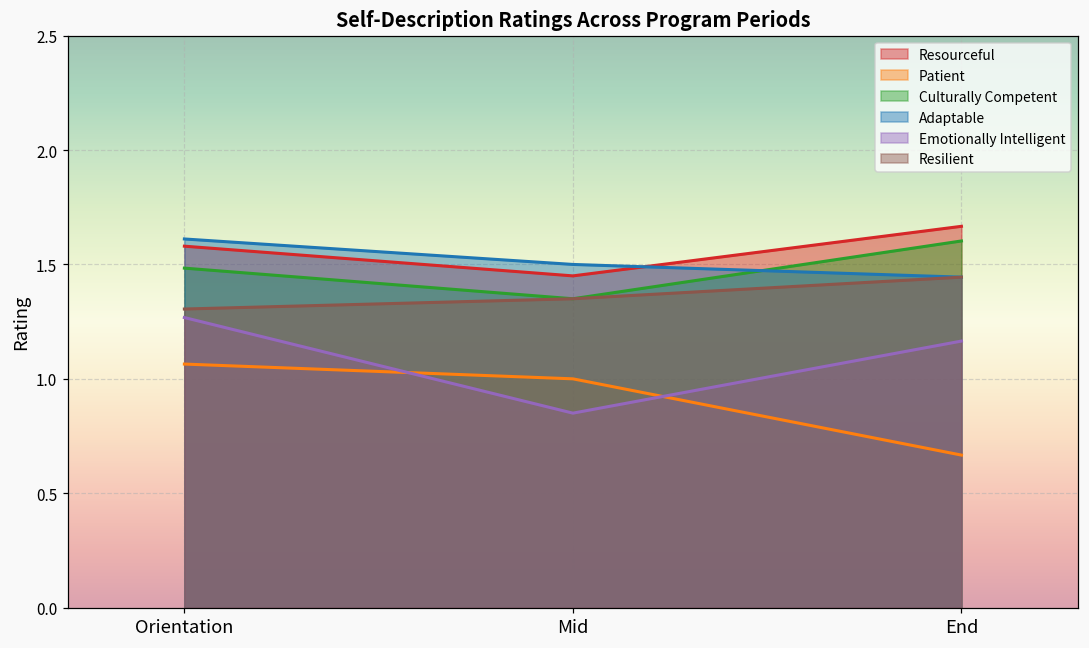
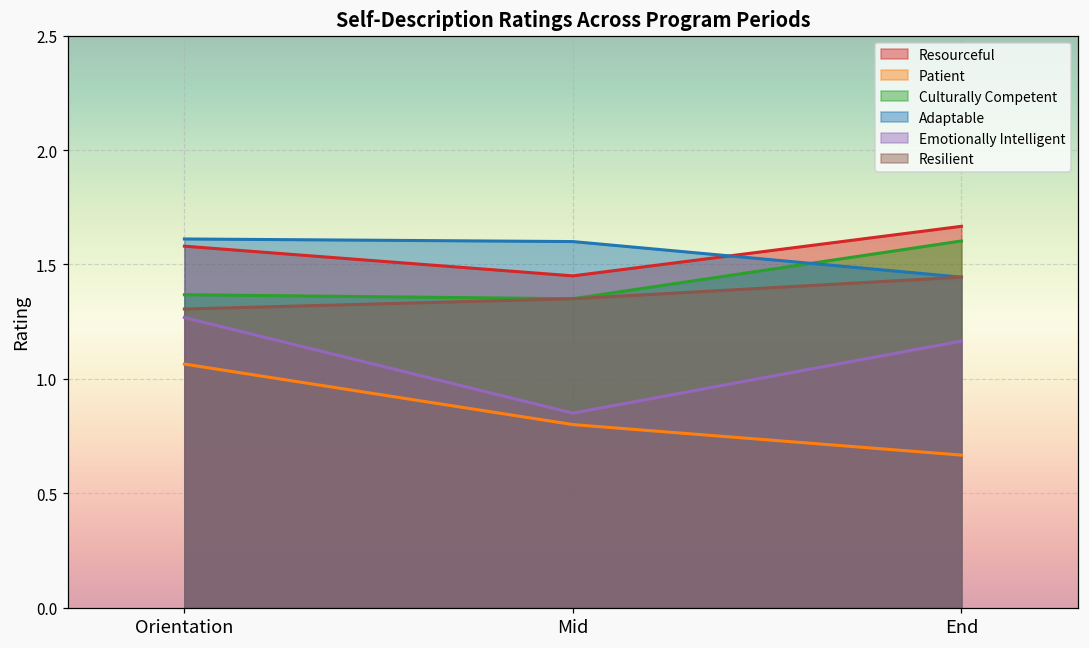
  {
    "Resourceful": {
      "Orientation": 1.58,
      "Mid": 1.45,
      "End": 1.67
    },
    "Patient": {
      "Orientation": 1.06,
-     "Mid": 1.0,
+     "Mid": 0.8,
      "End": 0.67
    },
    "Culturally Competent": {
-     "Orientation": 1.48,
+     "Orientation": 1.37,
      "End": 1.60
    },
    "Adaptable": {
      "Orientation": 1.6,
-     "Mid": 1.5
+     "Mid": 1.6
    },
    "Emotionally Intelligent": {
      "Orientation": 1.27,
      "Mid": 0.85,
      "End": 1.17
    },
    "Resilient": {
      "Orientation": 1.31
    }
  }
